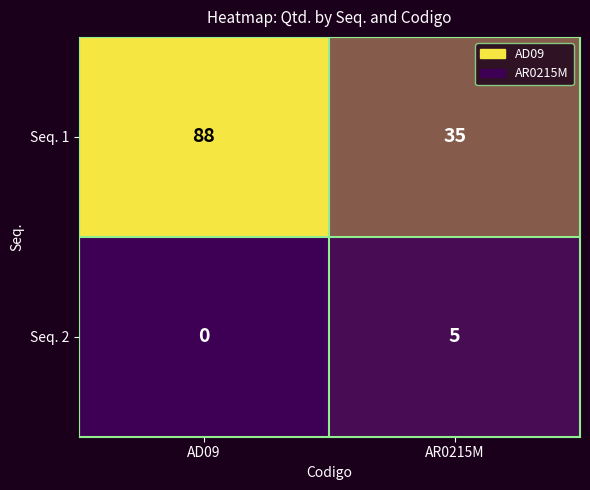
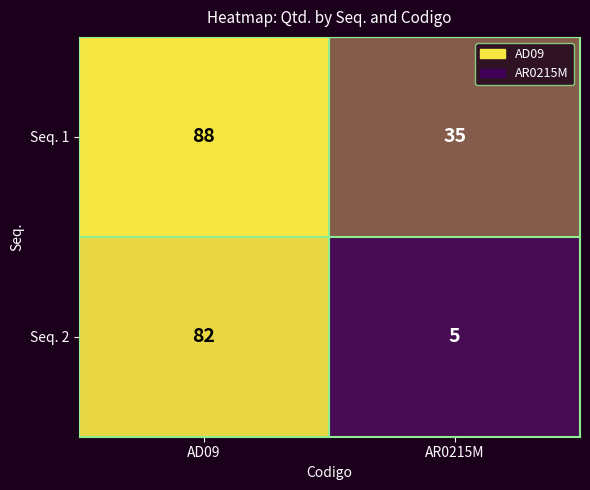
  {
    "Seq. 1": {
      "AD09": 88,
      "AR0215M": 35
    },
    "Seq. 2": {
-     "AD09": 0,
+     "AD09": 82,
      "AR0215M": 5
    }
  }
